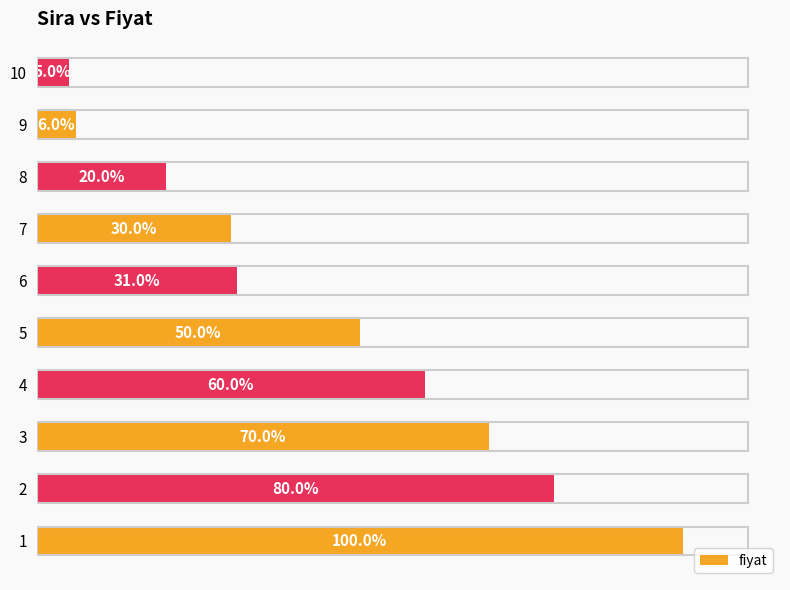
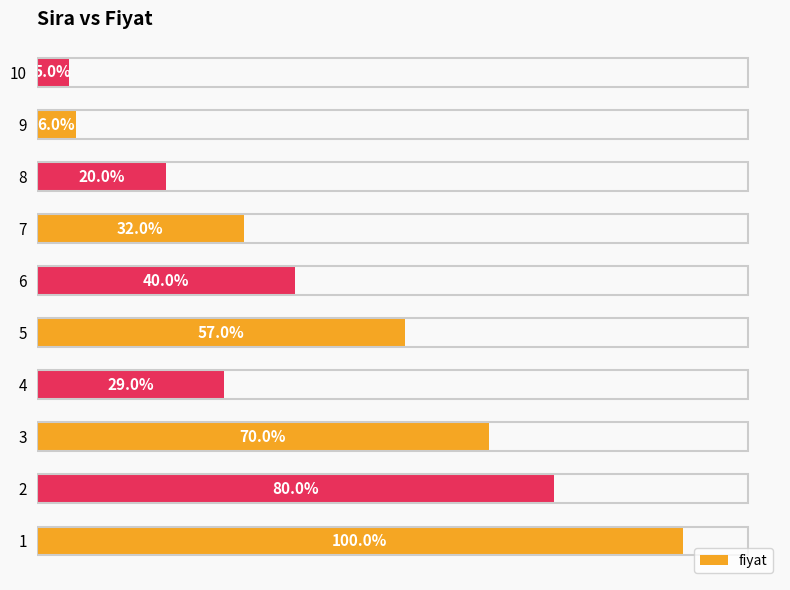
  {
    "10": "5.0%",
    "9": "6.0%",
    "8": "20.0%",
-   "7": "30.0%",
-   "6": "31.0%",
-   "5": "50.0%",
-   "4": "60.0%",
+   "7": "32.0%",
+   "6": "40.0%",
+   "5": "57.0%",
+   "4": "29.0%",
    "3": "70.0%",
    "2": "80.0%",
    "1": "100.0%"
  }
